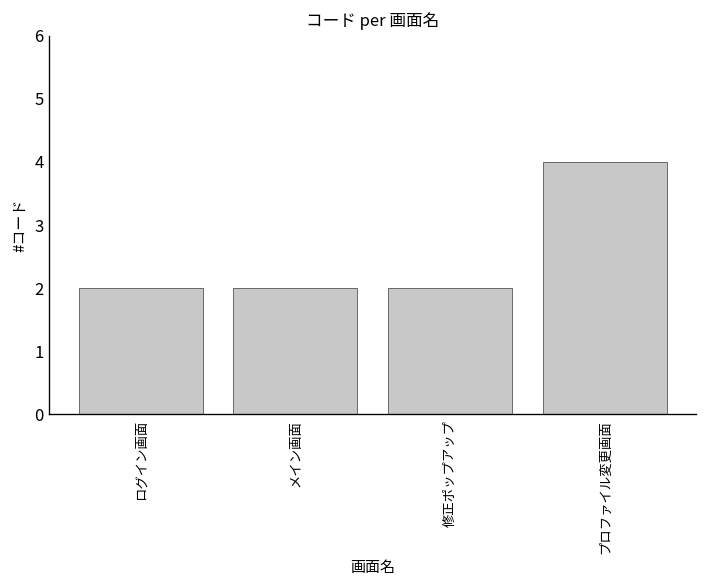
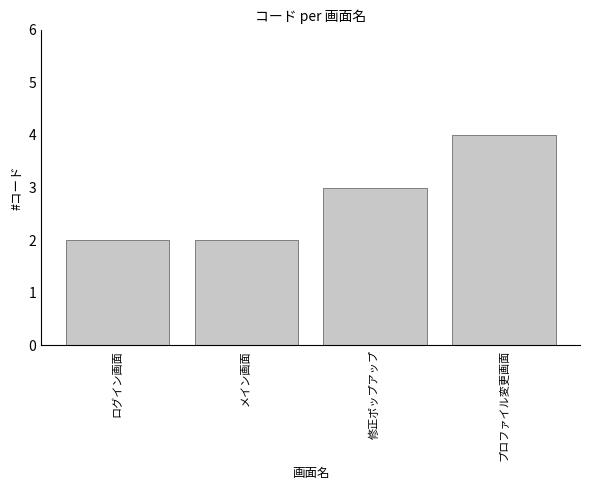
  {
    "ログイン画面": 2,
    "メイン画面": 2,
-   "修正ポップアップ": 2,
+   "修正ポップアップ": 3,
    "プロファイル変更画面": 4
  }
